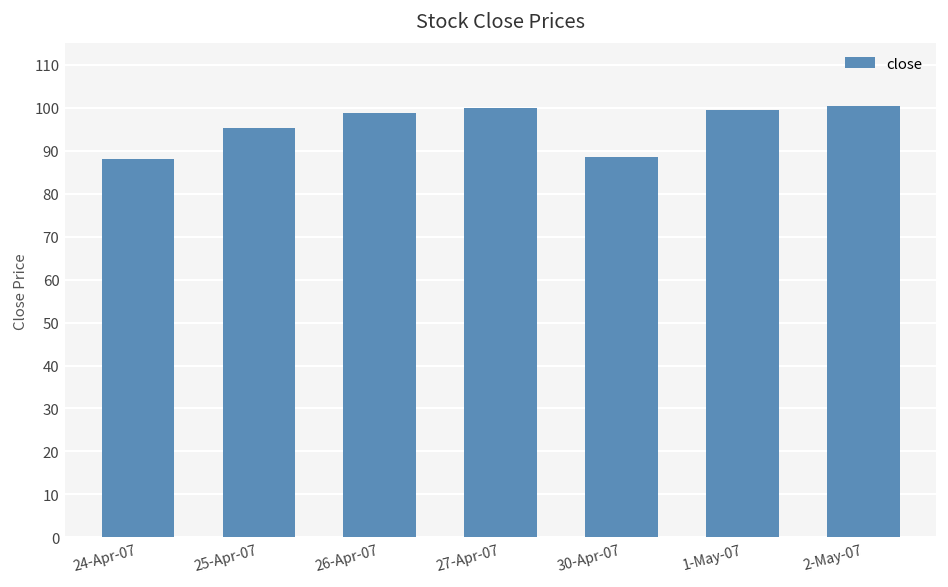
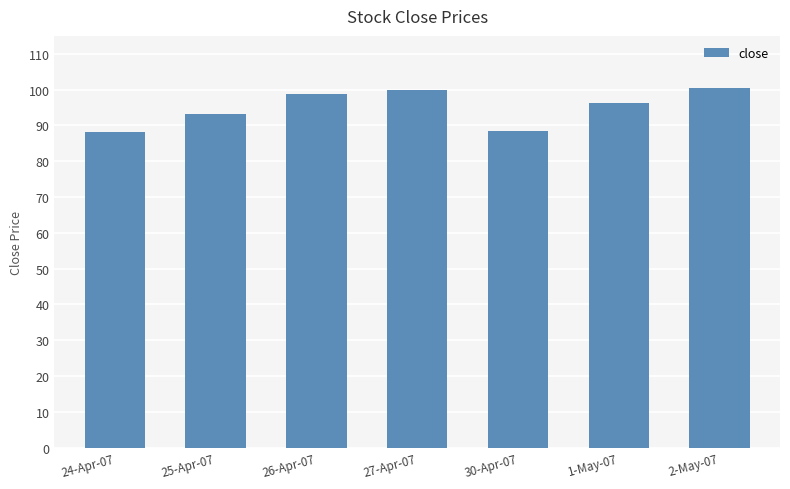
  {
    "24-Apr-07": 88,
-   "25-Apr-07": 95,
+   "25-Apr-07": 93,
    "26-Apr-07": 99,
    "27-Apr-07": 100,
    "30-Apr-07": 89,
-   "1-May-07": 99,
+   "1-May-07": 96,
    "2-May-07": 100
  }
